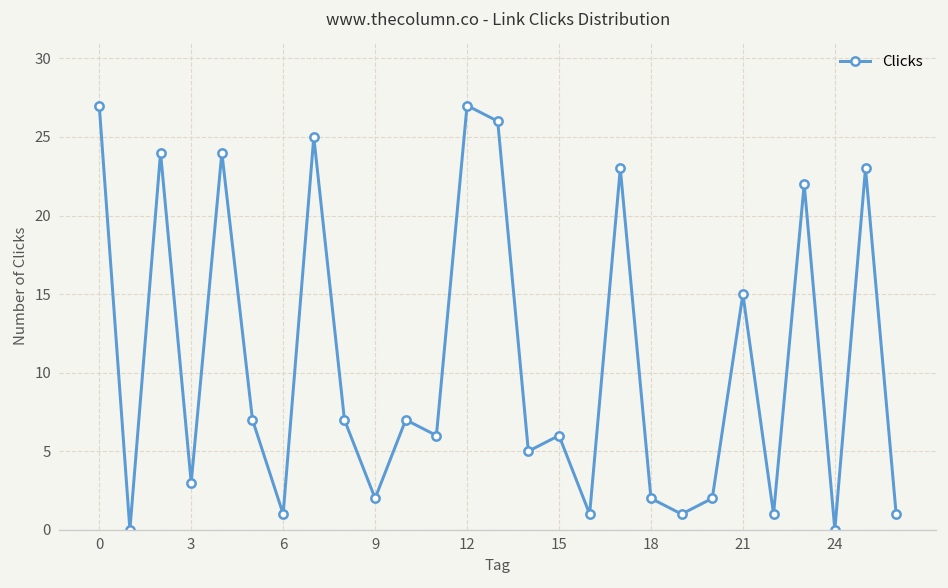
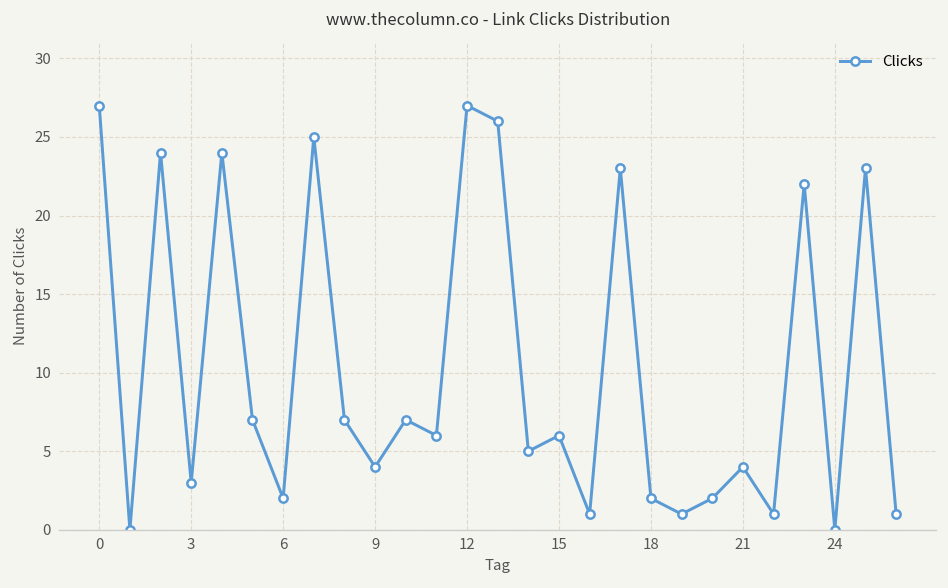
  {
    "0": 27,
    "3": 3,
-   "6": 1,
-   "9": 2,
+   "6": 2,
+   "9": 4,
    "12": 27,
    "15": 6,
    "18": 2,
-   "21": 15,
+   "21": 4,
    "24": 0
  }
